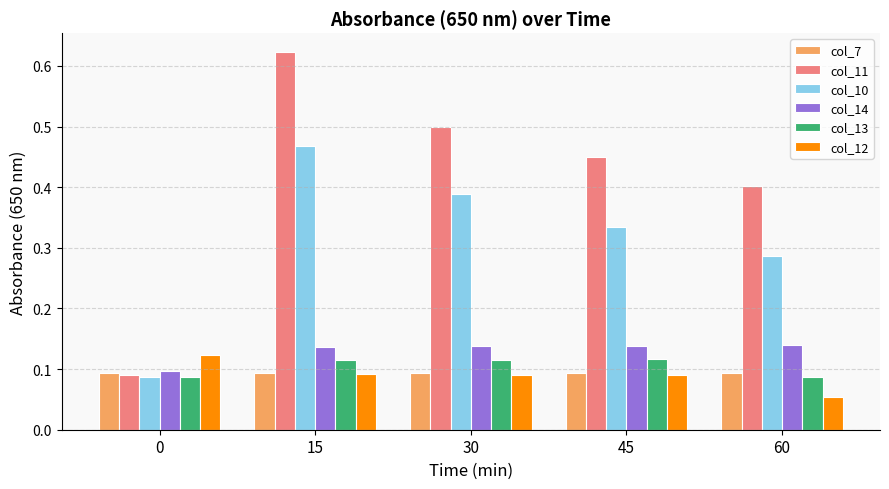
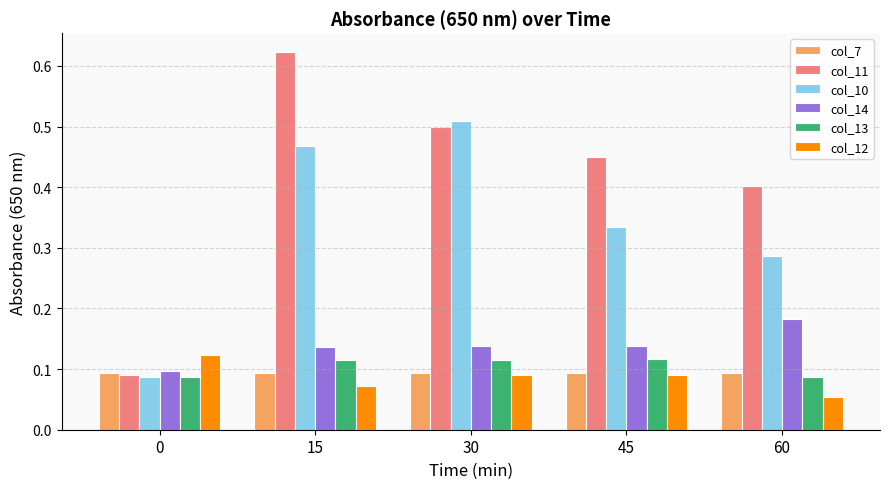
  {
    "col_10": {
      "0": 0.09,
      "15": 0.47,
-     "30": 0.39,
+     "30": 0.51,
      "45": 0.33,
      "60": 0.29
    },
    "col_14": {
      "0": 0.10,
      "15": 0.14,
      "30": 0.14,
      "45": 0.14,
-     "60": 0.14
+     "60": 0.18
    },
    "col_13": {
      "0": 0.09,
      "15": 0.11,
      "30": 0.12,
      "45": 0.12,
      "60": 0.09
    },
    "col_12": {
      "0": 0.12,
-     "15": 0.09,
+     "15": 0.07,
      "30": 0.09,
      "45": 0.09,
      "60": 0.05
    }
  }
